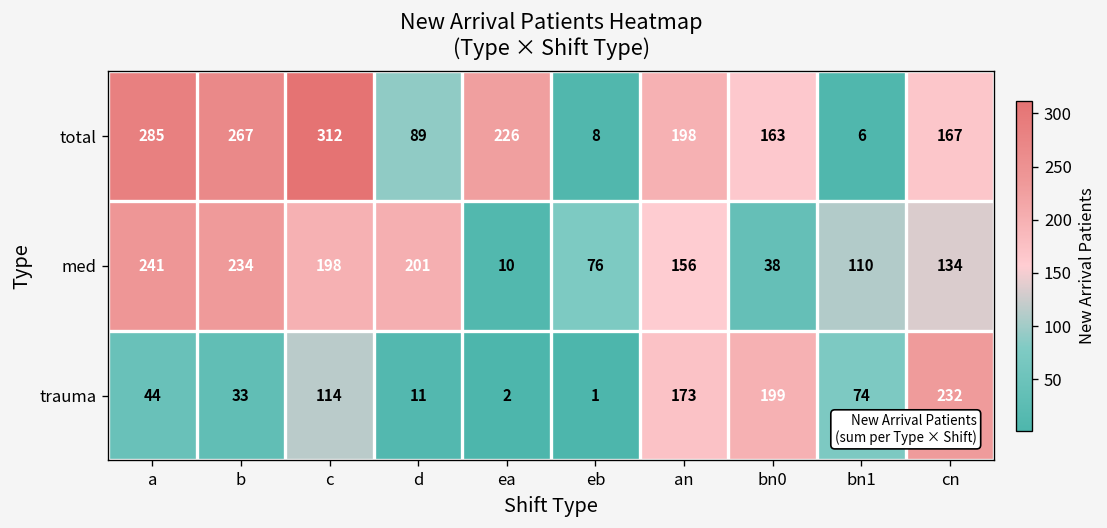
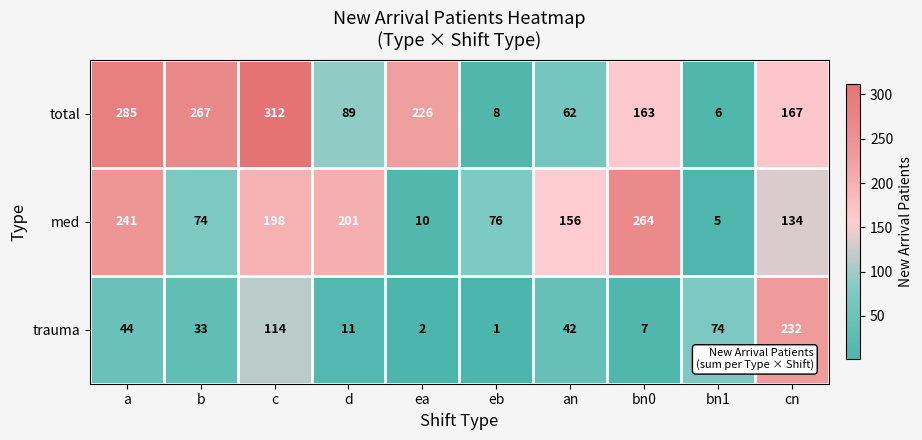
  {
    "total": {
      "a": 285,
      "b": 267,
      "c": 312,
      "d": 89,
      "ea": 226,
      "eb": 8,
-     "an": 198,
+     "an": 62,
      "bn0": 163,
      "bn1": 6,
      "cn": 167
    },
    "med": {
      "a": 241,
-     "b": 234,
+     "b": 74,
      "c": 198,
      "d": 201,
      "ea": 10,
      "eb": 76,
      "an": 156,
-     "bn0": 38,
-     "bn1": 110,
+     "bn0": 264,
+     "bn1": 5,
      "cn": 134
    },
    "trauma": {
      "a": 44,
      "b": 33,
      "c": 114,
      "d": 11,
      "ea": 2,
      "eb": 1,
-     "an": 173,
-     "bn0": 199,
+     "an": 42,
+     "bn0": 7,
      "bn1": 74,
      "cn": 232
    }
  }
